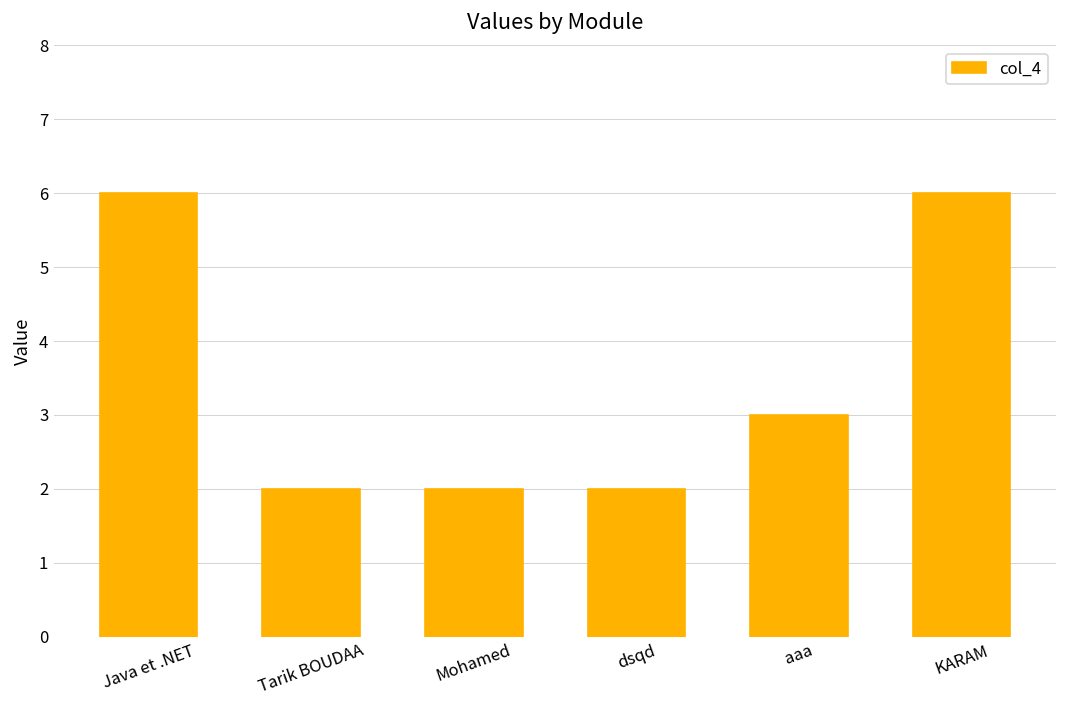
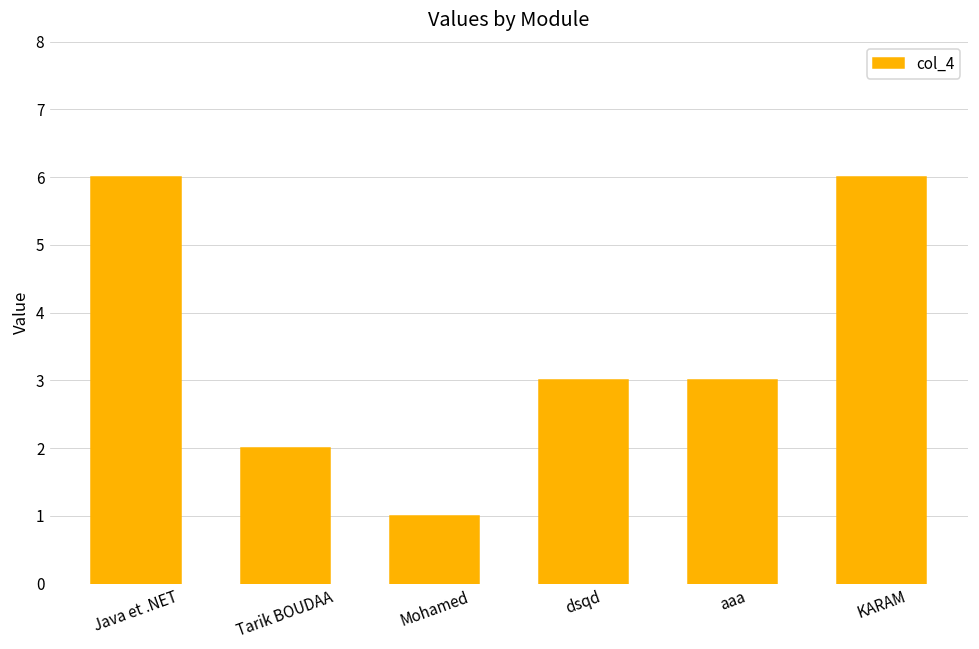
  {
    "Java et .NET": 6,
    "Tarik BOUDAA": 2,
-   "Mohamed": 2,
-   "dsqd": 2,
+   "Mohamed": 1,
+   "dsqd": 3,
    "aaa": 3,
    "KARAM": 6
  }
